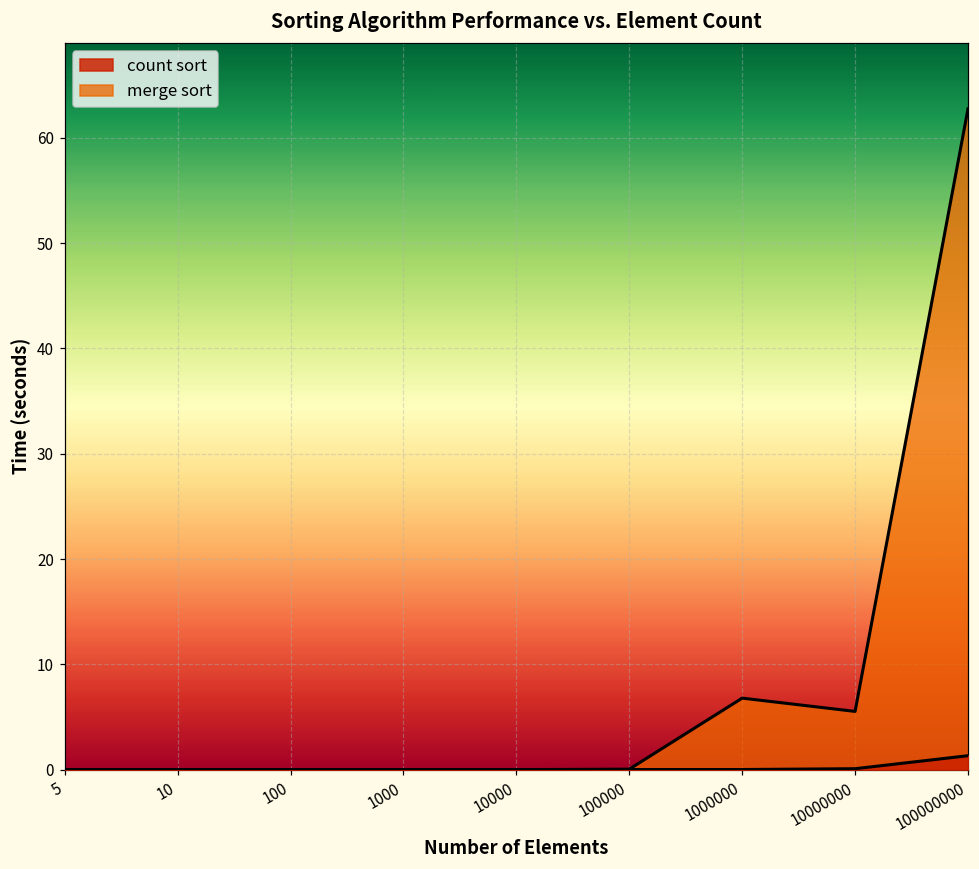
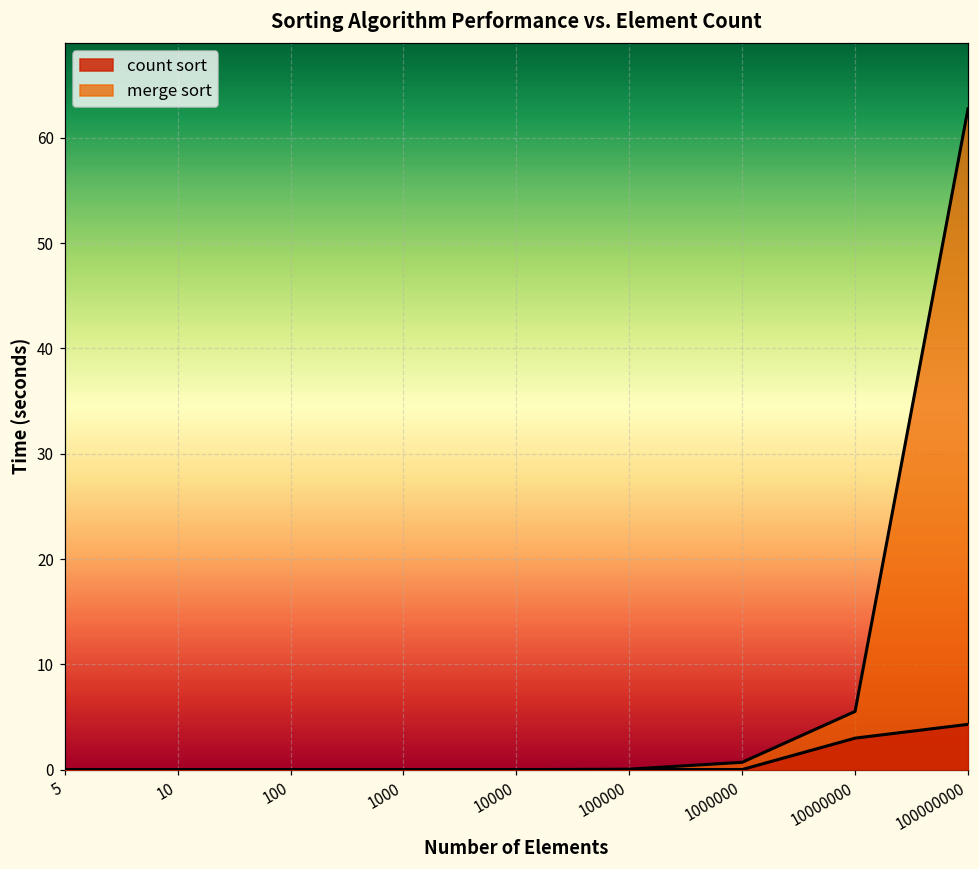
  {
    "count sort": {
      "1000000": 0,
-     "10000000": 0,
-     "100000000": 1
+     "10000000": 3,
+     "100000000": 4
    },
    "merge sort": {
-     "1000000": 7,
+     "1000000": 1,
      "10000000": 6,
      "100000000": 63
    }
  }
